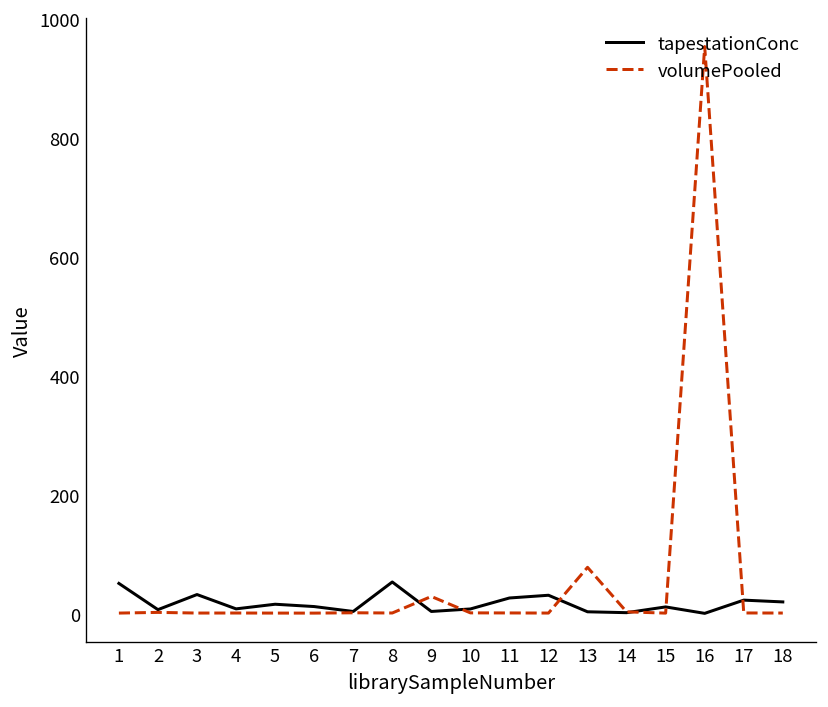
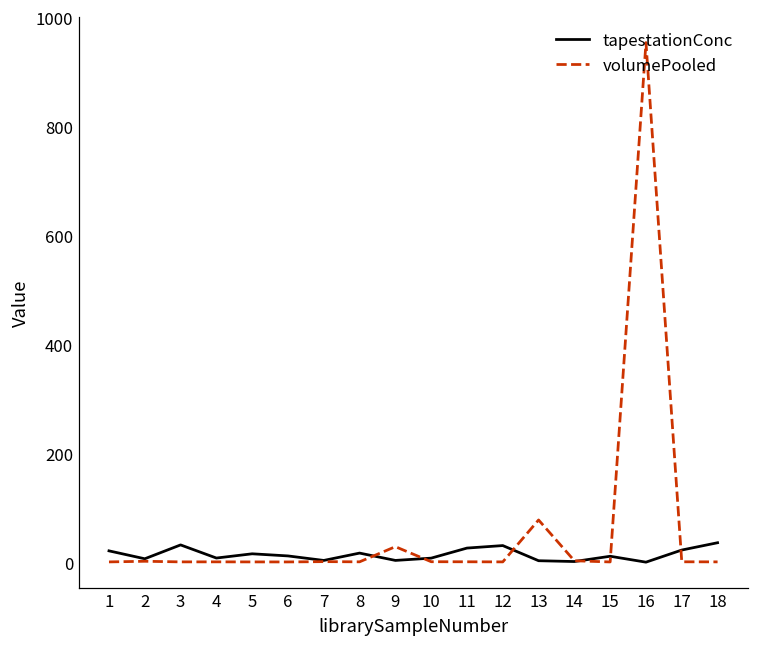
  {
    "tapestationConc": {
-     "1": 50,
+     "1": 20,
      "3": 30,
      "4": 10,
      "5": 20,
      "6": 10,
-     "8": 50,
+     "8": 20,
      "9": 0,
      "10": 10,
      "11": 30,
      "12": 30,
      "13": 0,
      "15": 10,
      "16": 0,
      "17": 20,
-     "18": 20
+     "18": 40
    },
    "volumePooled": {
      "1": 0,
      "3": 0,
      "4": 0,
      "5": 0,
      "6": 0,
      "8": 0,
      "9": 30,
      "10": 0,
      "11": 0,
      "12": 0,
      "13": 80,
      "15": 0,
      "16": 950,
      "17": 0,
      "18": 0
    }
  }
